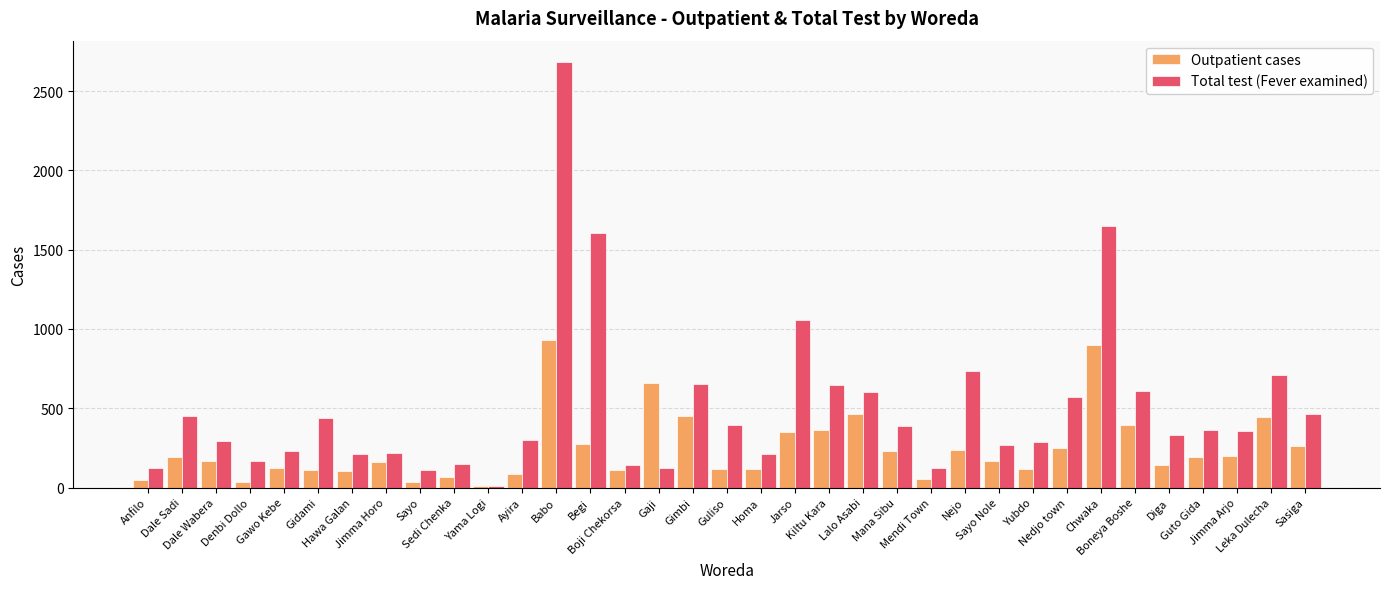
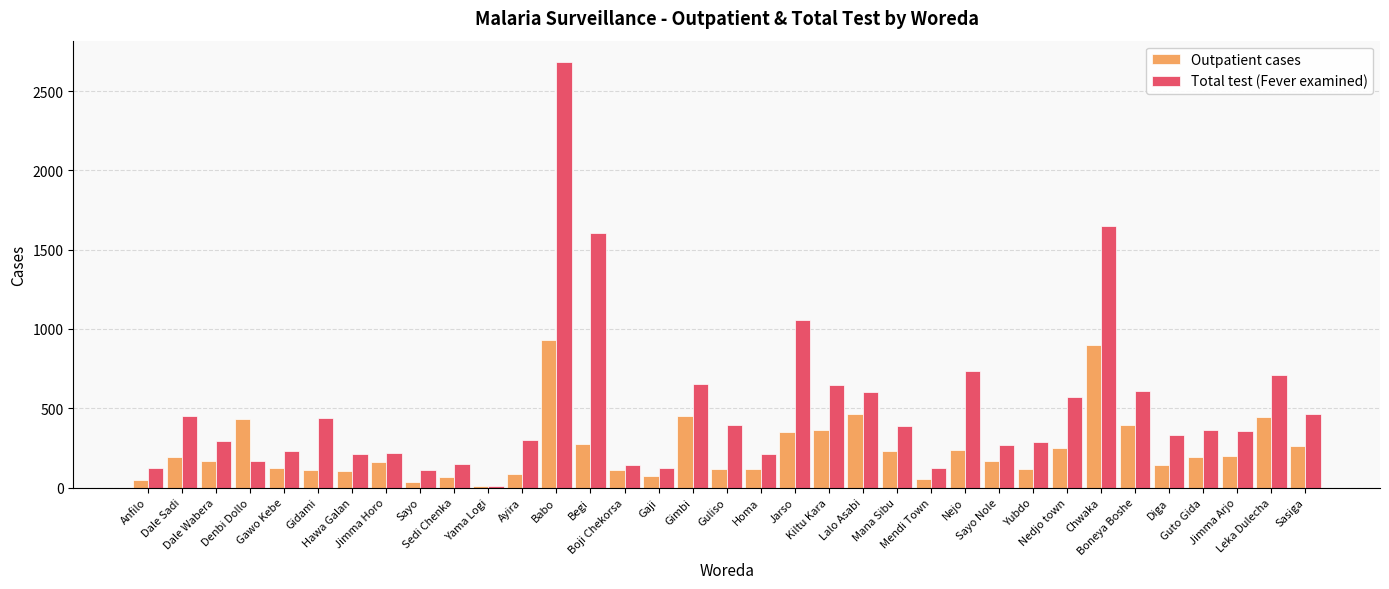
  {
    "Outpatient cases": {
      "Anfilo": 50,
      "Dale Sadi": 190,
      "Dale Wabera": 170,
-     "Denbi Dollo": 40,
+     "Denbi Dollo": 430,
      "Gawo Kebe": 120,
      "Gidami": 110,
      "Hawa Galan": 100,
      "Jimma Horo": 160,
      "Sayo": 30,
      "Sedi Chenka": 70,
      "Ayira": 90,
      "Babo": 930,
      "Begi": 270,
      "Boji Chekorsa": 110,
-     "Gaji": 660,
+     "Gaji": 70,
      "Gimbi": 450,
      "Guliso": 120,
      "Homa": 120,
      "Jarso": 350,
      "Kiltu Kara": 360,
      "Lalo Asabi": 470,
      "Mana Sibu": 230,
      "Mendi Town": 50,
      "Nejo": 240,
      "Sayo Nole": 170,
      "Yubdo": 110,
      "Nedjo town": 250,
      "Chwaka": 900,
      "Boneya Boshe": 400,
      "Diga": 140,
      "Guto Gida": 190,
      "Jimma Arjo": 200,
      "Leka Dulecha": 450,
      "Sasiga": 260
    },
    "Total test (Fever examined)": {
      "Anfilo": 120,
      "Dale Sadi": 450,
      "Dale Wabera": 300,
      "Denbi Dollo": 170,
      "Gawo Kebe": 230,
      "Gidami": 440,
      "Hawa Galan": 210,
      "Jimma Horo": 220,
      "Sayo": 110,
      "Sedi Chenka": 150,
      "Ayira": 300,
      "Babo": 2680,
      "Begi": 1610,
      "Boji Chekorsa": 140,
      "Gaji": 120,
      "Gimbi": 650,
      "Guliso": 390,
      "Homa": 210,
      "Jarso": 1060,
      "Kiltu Kara": 640,
      "Lalo Asabi": 610,
      "Mana Sibu": 390,
      "Mendi Town": 120,
      "Nejo": 740,
      "Sayo Nole": 270,
      "Yubdo": 280,
      "Nedjo town": 570,
      "Chwaka": 1650,
      "Boneya Boshe": 610,
      "Diga": 330,
      "Guto Gida": 360,
      "Jimma Arjo": 360,
      "Leka Dulecha": 710,
      "Sasiga": 460
    }
  }
